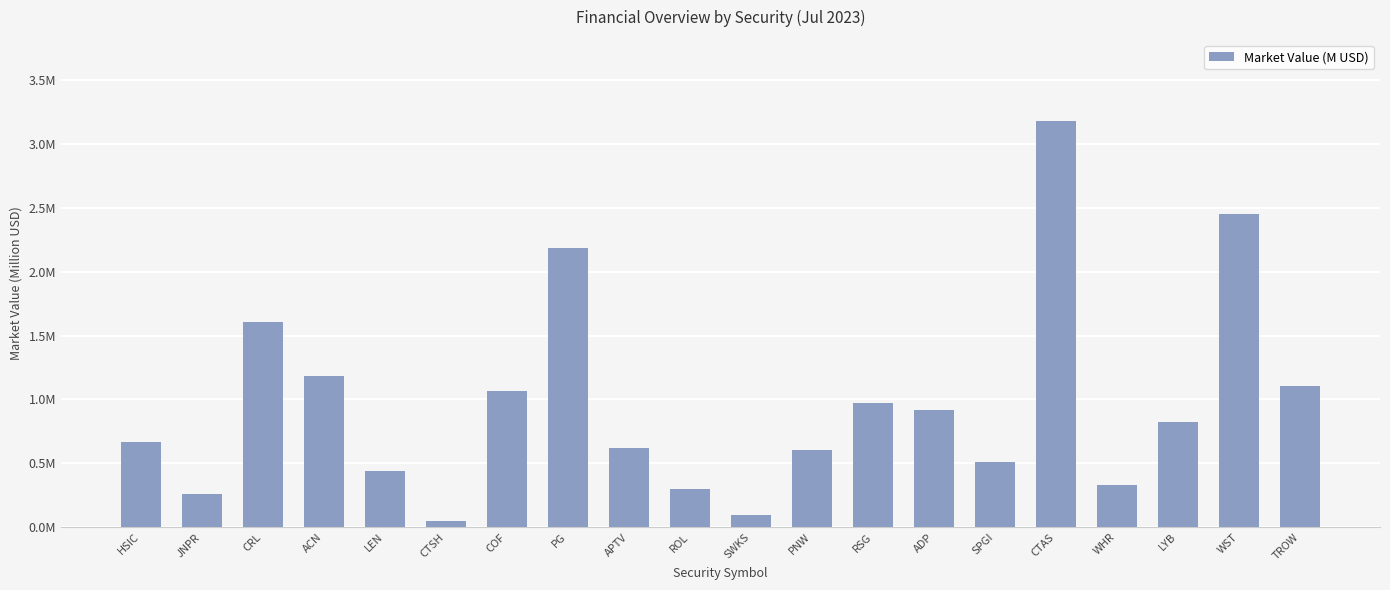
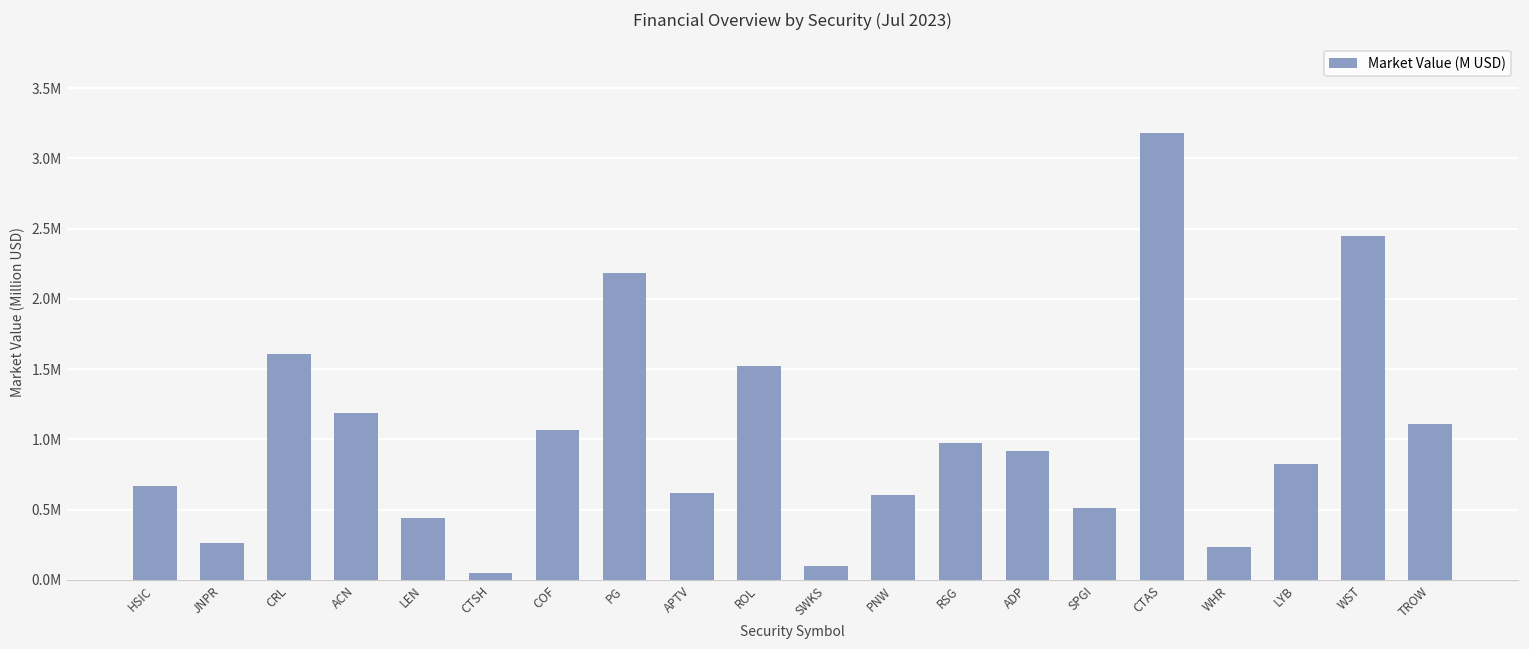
  {
    "HSIC": 670000,
    "JNPR": 260000,
    "CRL": 1600000,
    "ACN": 1190000,
    "LEN": 440000,
    "CTSH": 50000,
    "COF": 1070000,
    "PG": 2180000,
    "APTV": 620000,
-   "ROL": 300000,
+   "ROL": 1520000,
    "SWKS": 100000,
    "PNW": 610000,
    "RSG": 970000,
    "ADP": 910000,
    "SPGI": 510000,
    "CTAS": 3180000,
-   "WHR": 330000,
+   "WHR": 230000,
    "LYB": 820000,
    "WST": 2450000,
    "TROW": 1110000
  }
